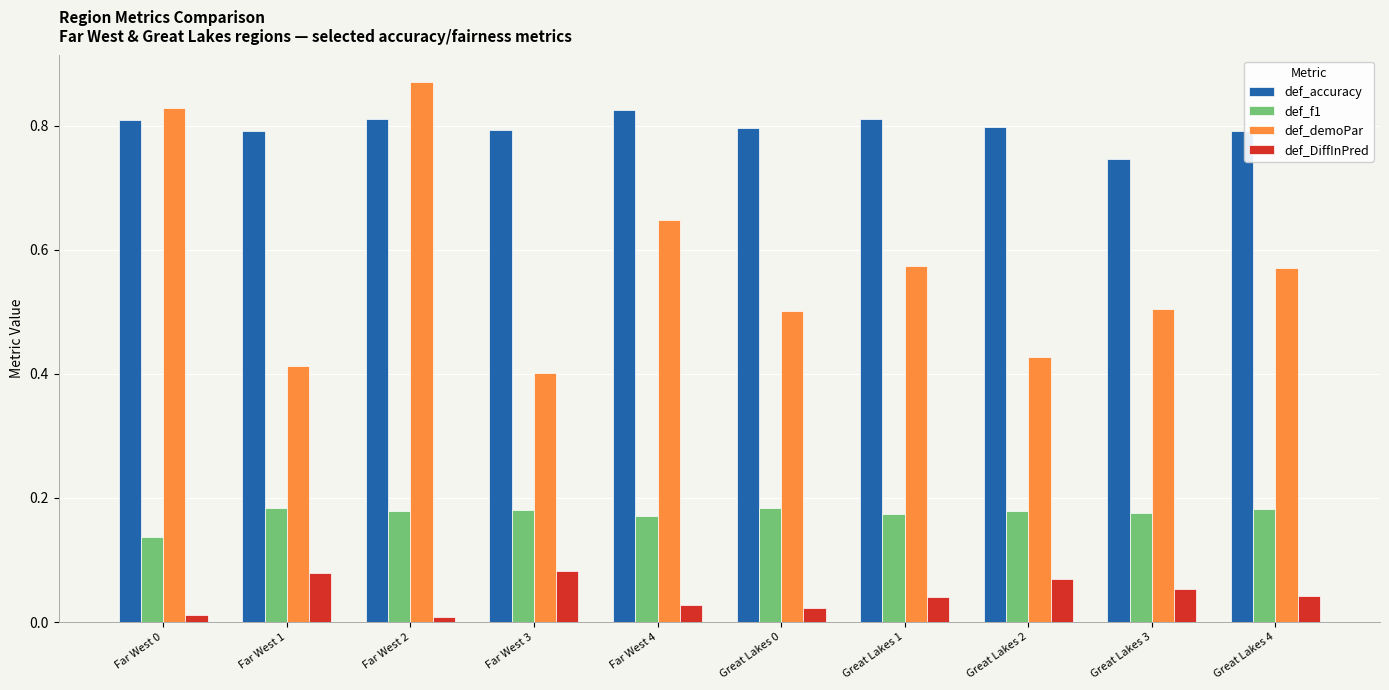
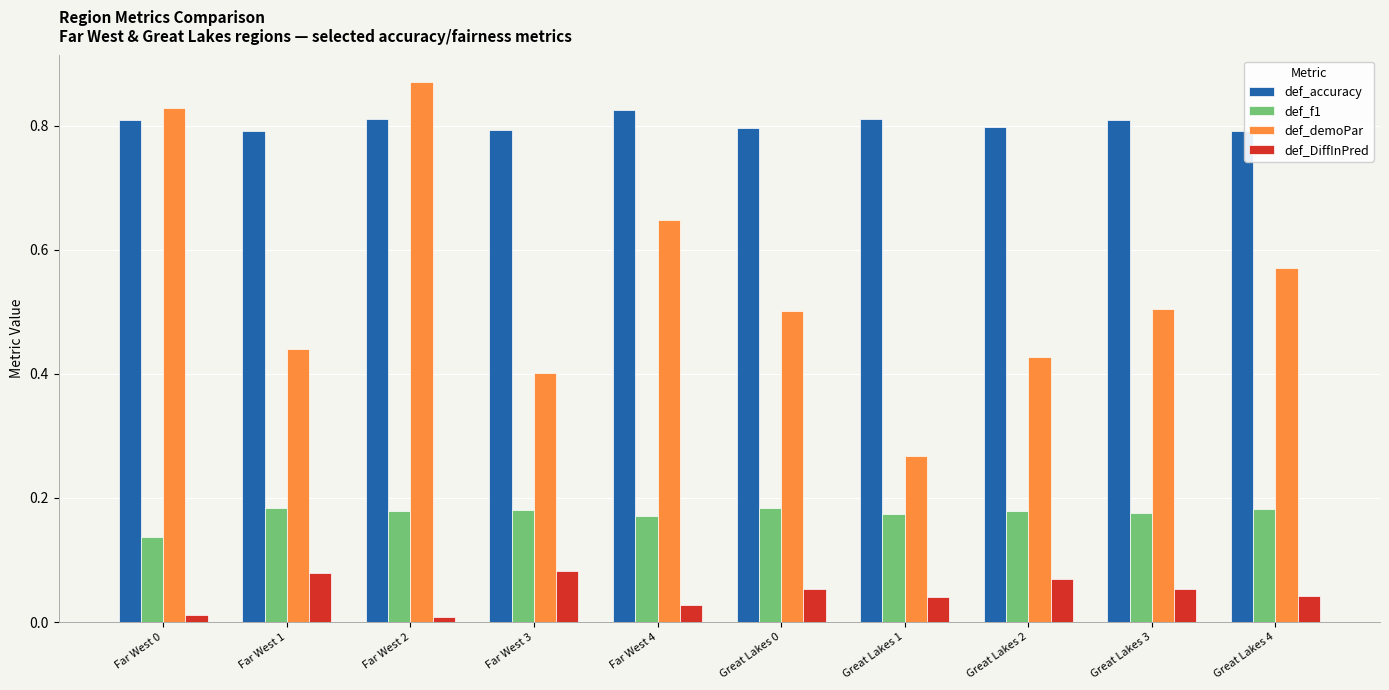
  {
    "def_accuracy": {
      "Far West 0": 0.81,
      "Far West 1": 0.79,
      "Far West 2": 0.81,
      "Far West 3": 0.79,
      "Far West 4": 0.83,
      "Great Lakes 0": 0.80,
      "Great Lakes 1": 0.81,
      "Great Lakes 2": 0.80,
-     "Great Lakes 3": 0.75,
+     "Great Lakes 3": 0.81,
      "Great Lakes 4": 0.79
    },
    "def_f1": {
      "Far West 0": 0.14,
      "Far West 1": 0.18,
      "Far West 2": 0.18,
      "Far West 3": 0.18,
      "Far West 4": 0.17,
      "Great Lakes 0": 0.18,
      "Great Lakes 1": 0.17,
      "Great Lakes 2": 0.18,
      "Great Lakes 3": 0.18,
      "Great Lakes 4": 0.18
    },
    "def_demoPar": {
      "Far West 0": 0.83,
-     "Far West 1": 0.41,
+     "Far West 1": 0.44,
      "Far West 2": 0.87,
      "Far West 3": 0.40,
      "Far West 4": 0.65,
      "Great Lakes 0": 0.50,
-     "Great Lakes 1": 0.57,
+     "Great Lakes 1": 0.27,
      "Great Lakes 2": 0.43,
      "Great Lakes 3": 0.50,
      "Great Lakes 4": 0.57
    },
    "def_DiffInPred": {
      "Far West 0": 0.01,
      "Far West 1": 0.08,
      "Far West 2": 0.01,
      "Far West 3": 0.08,
      "Far West 4": 0.03,
-     "Great Lakes 0": 0.02,
+     "Great Lakes 0": 0.05,
      "Great Lakes 1": 0.04,
      "Great Lakes 2": 0.07,
      "Great Lakes 3": 0.05,
      "Great Lakes 4": 0.04
    }
  }
